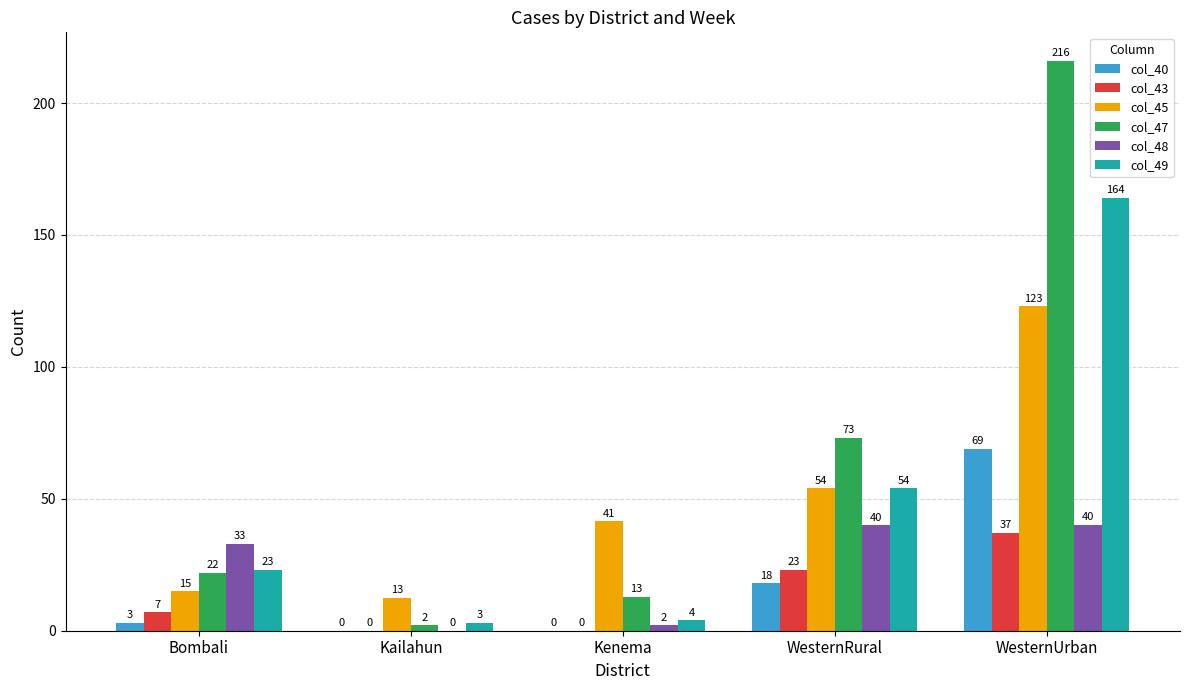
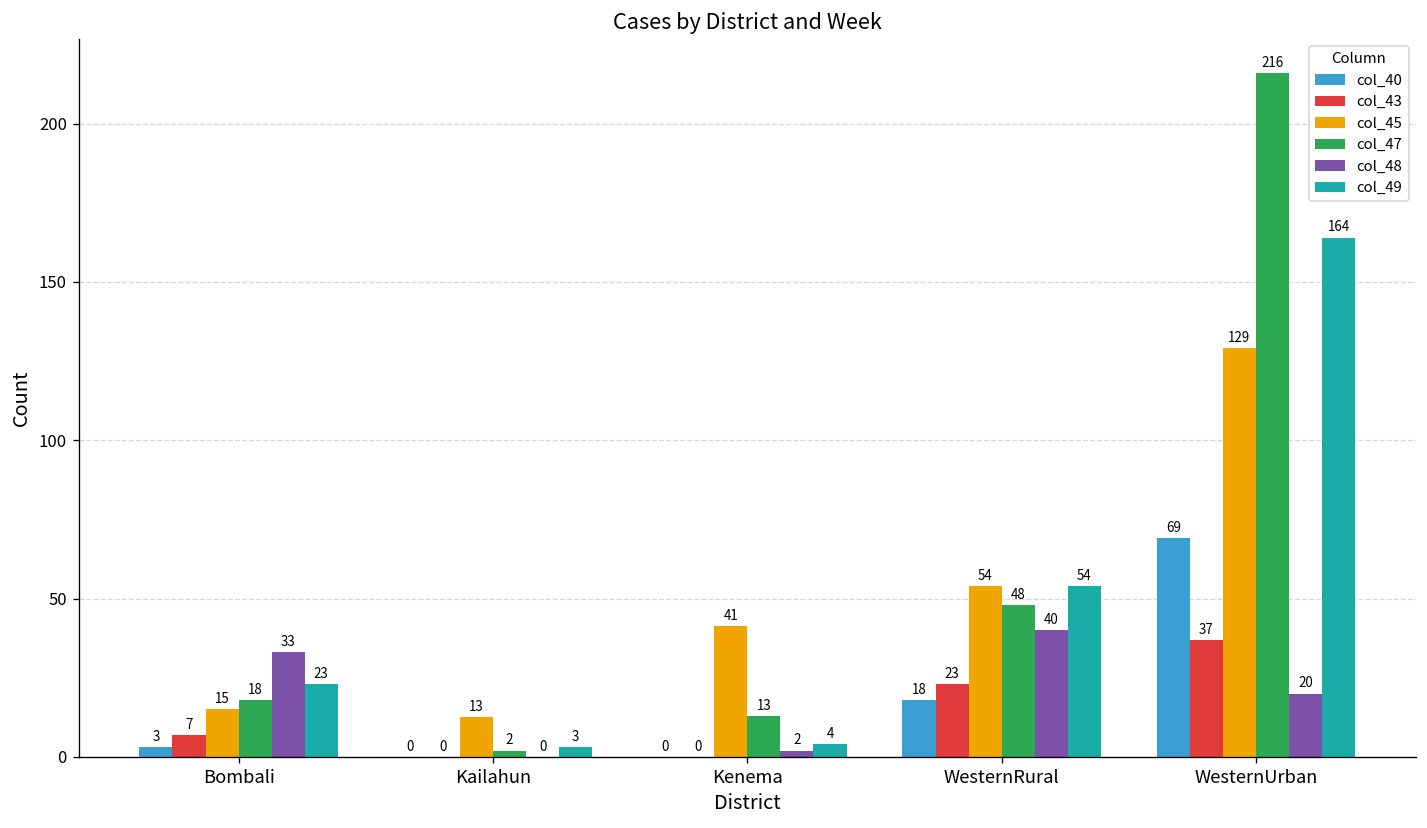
  {
    "col_43": {
      "Bombali": 7,
      "Kailahun": 0,
      "Kenema": 0,
      "WesternRural": 23,
      "WesternUrban": 37
    },
    "col_45": {
      "Bombali": 15,
      "Kailahun": 13,
      "Kenema": 41,
      "WesternRural": 54,
-     "WesternUrban": 123
+     "WesternUrban": 129
    },
    "col_47": {
-     "Bombali": 22,
+     "Bombali": 18,
      "Kailahun": 2,
      "Kenema": 13,
-     "WesternRural": 73,
+     "WesternRural": 48,
      "WesternUrban": 216
    },
    "col_48": {
      "Bombali": 33,
      "Kailahun": 0,
      "Kenema": 2,
      "WesternRural": 40,
-     "WesternUrban": 40
+     "WesternUrban": 20
    }
  }
